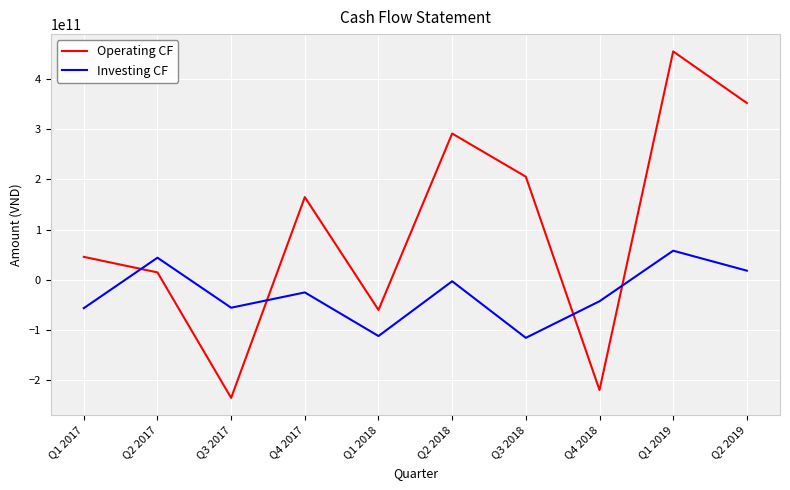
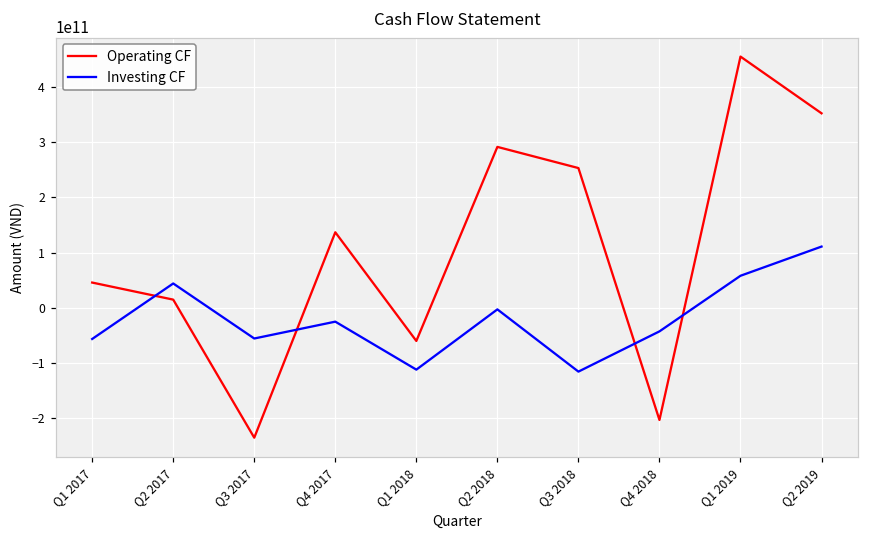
  {
    "Operating CF": {
      "Q1 2017": 50000000000,
      "Q2 2017": 10000000000,
      "Q3 2017": -230000000000,
-     "Q4 2017": 160000000000,
+     "Q4 2017": 140000000000,
      "Q1 2018": -60000000000,
      "Q2 2018": 290000000000,
-     "Q3 2018": 210000000000,
-     "Q4 2018": -220000000000,
+     "Q3 2018": 250000000000,
+     "Q4 2018": -200000000000,
      "Q1 2019": 450000000000,
      "Q2 2019": 350000000000
    },
    "Investing CF": {
      "Q1 2017": -60000000000,
      "Q2 2017": 40000000000,
      "Q3 2017": -60000000000,
      "Q4 2017": -20000000000,
      "Q1 2018": -110000000000,
      "Q2 2018": 0,
      "Q3 2018": -120000000000,
      "Q4 2018": -40000000000,
      "Q1 2019": 60000000000,
-     "Q2 2019": 20000000000
+     "Q2 2019": 110000000000
    }
  }
